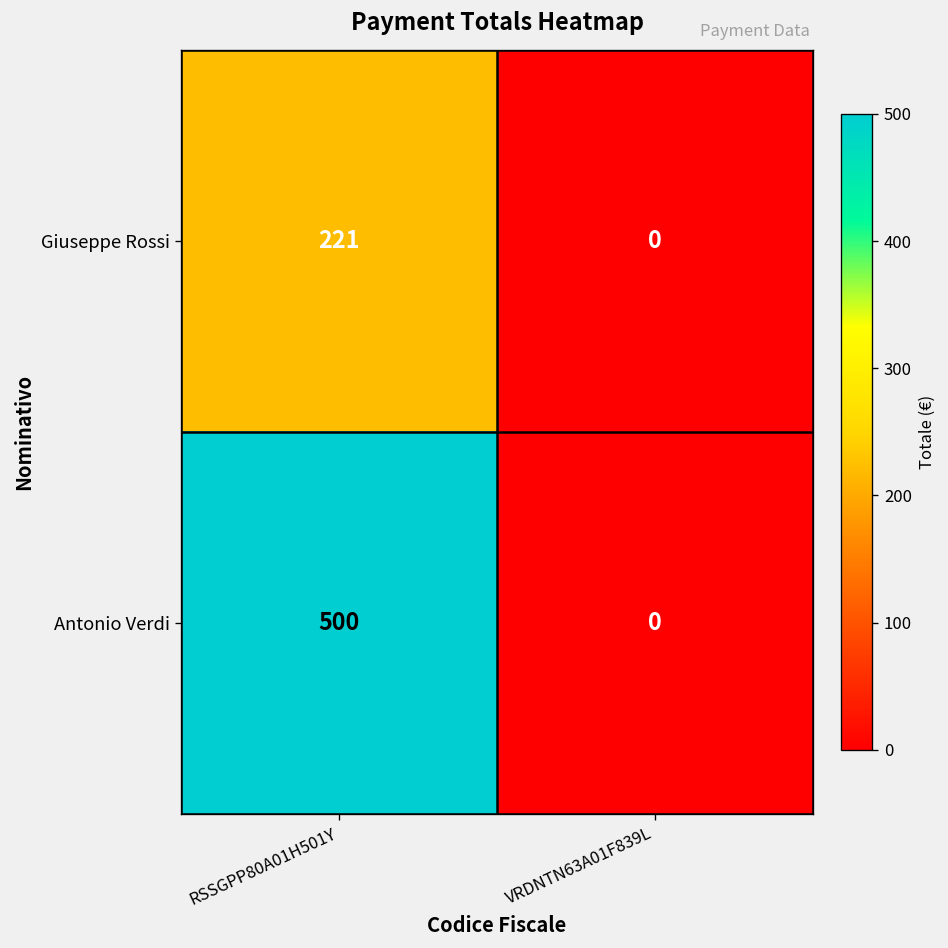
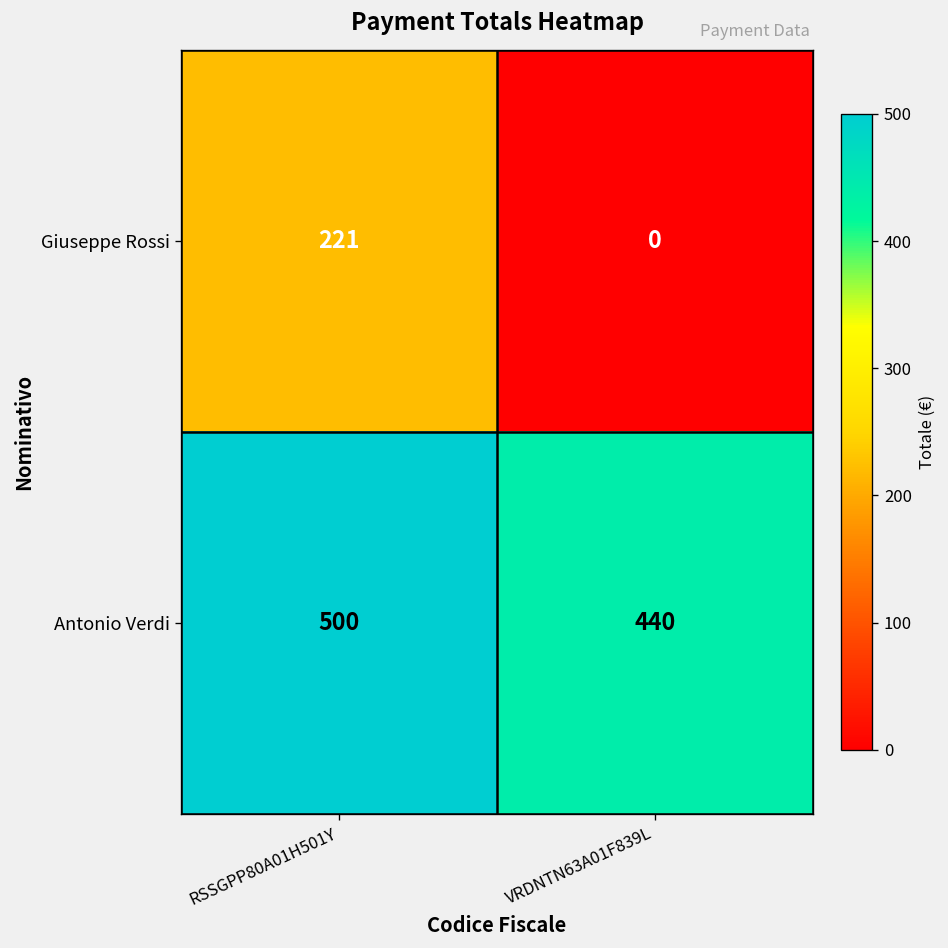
  {
    "Giuseppe Rossi": {
      "RSSGPP80A01H501Y": 221,
      "VRDNTN63A01F839L": 0
    },
    "Antonio Verdi": {
      "RSSGPP80A01H501Y": 500,
-     "VRDNTN63A01F839L": 0
+     "VRDNTN63A01F839L": 440
    }
  }
